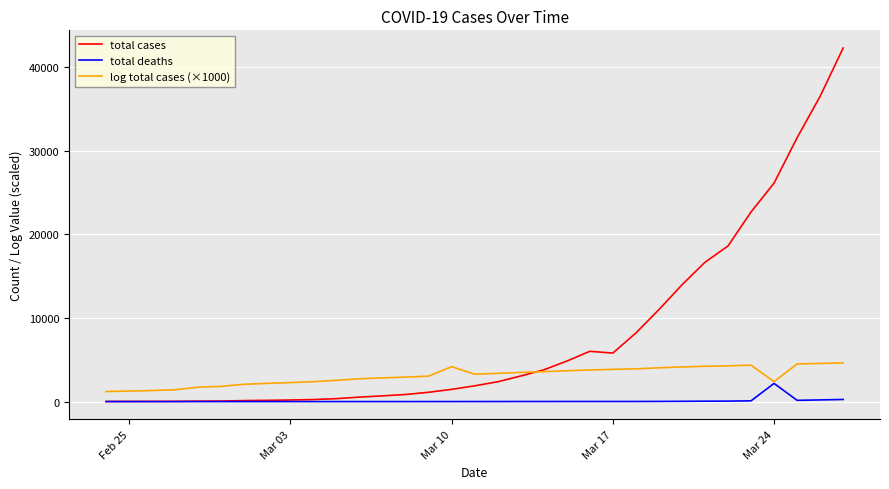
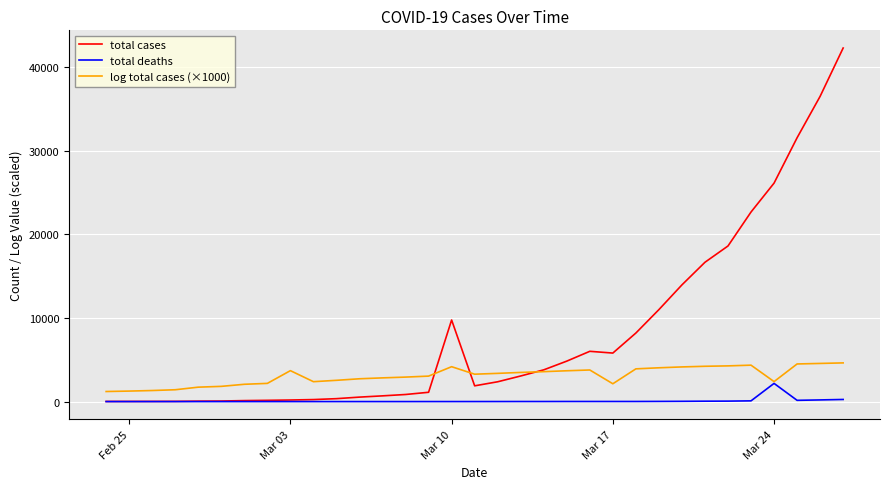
  {
    "total cases": {
-     "Mar 10": 1000,
+     "Mar 10": 10000,
      "Mar 17": 6000,
      "Mar 24": 26000
    },
    "total deaths": {
      "Mar 10": 0,
      "Mar 17": 0
    },
    "log total cases (×1000)": {
      "Feb 25": 1000,
-     "Mar 03": 2000,
+     "Mar 03": 4000,
      "Mar 10": 4000,
-     "Mar 17": 4000
+     "Mar 17": 2000
    }
  }
